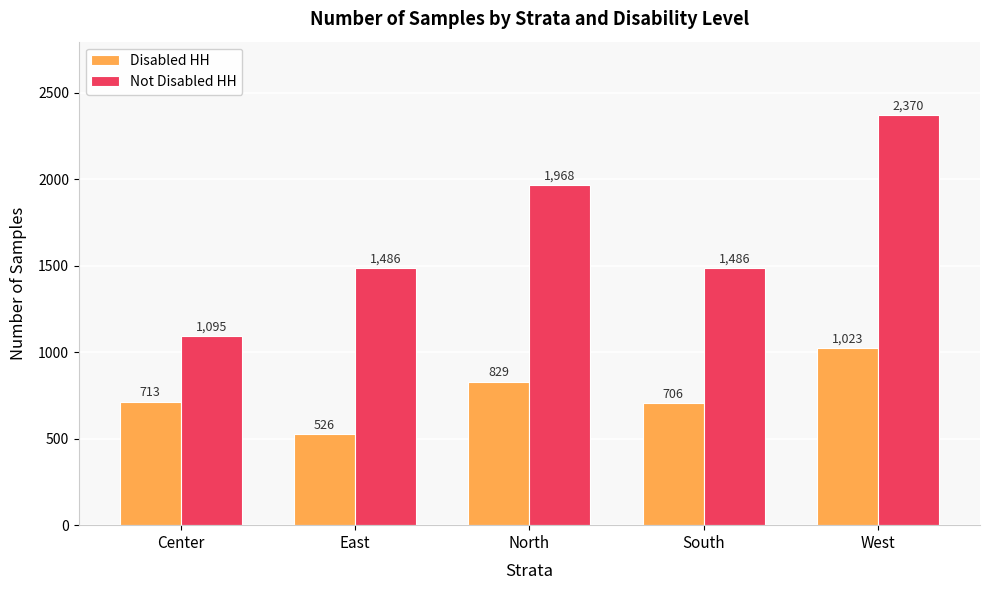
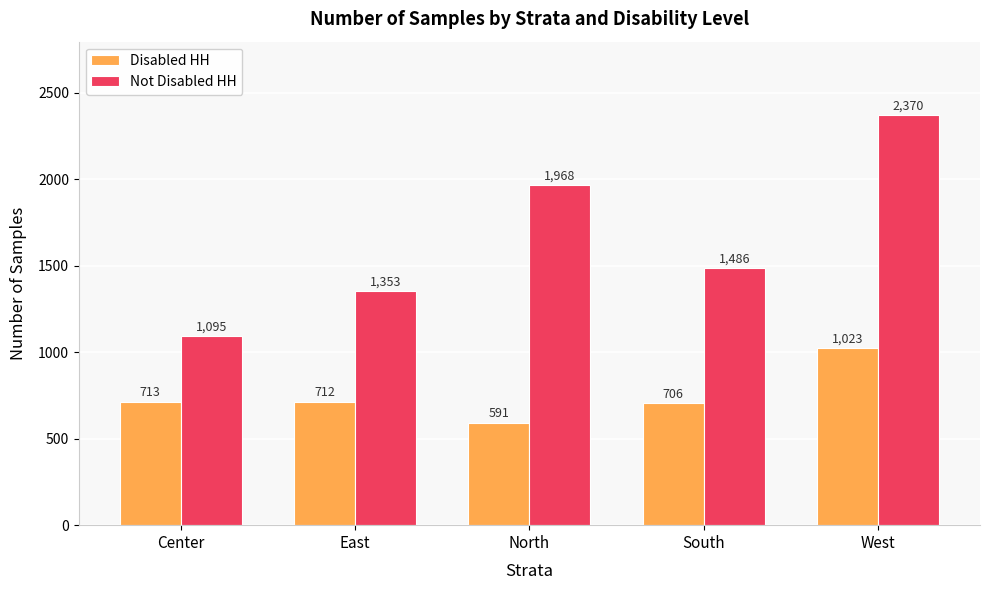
  {
    "Disabled HH": {
      "Center": "713",
-     "East": "526",
-     "North": "829",
+     "East": "712",
+     "North": "591",
      "South": "706",
      "West": "1,023"
    },
    "Not Disabled HH": {
      "Center": "1,095",
-     "East": "1,486",
+     "East": "1,353",
      "North": "1,968",
      "South": "1,486",
      "West": "2,370"
    }
  }
